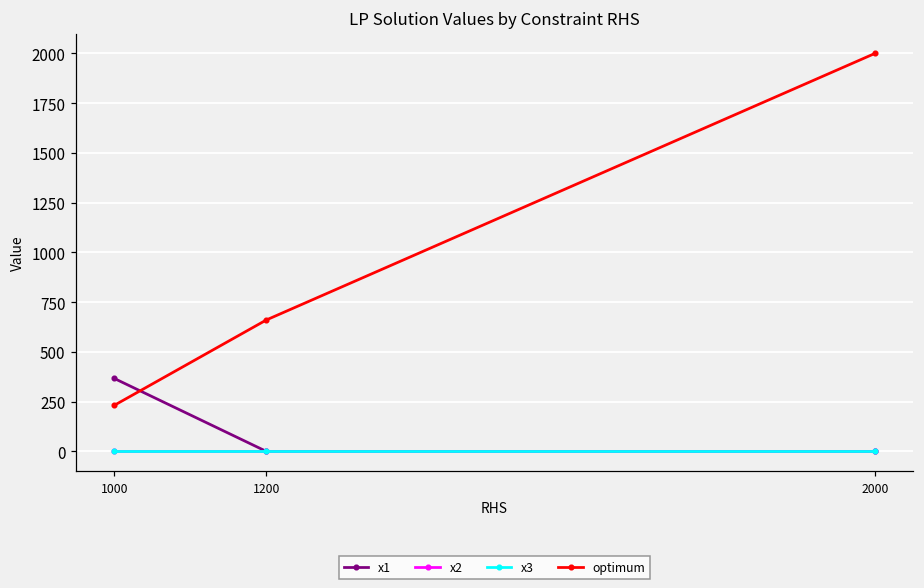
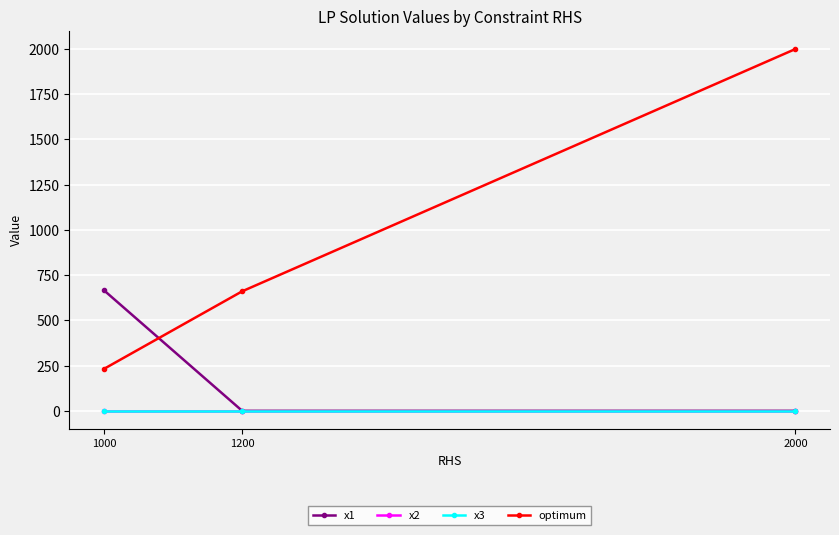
  {
    "x1": {
-     "1000": 370
+     "1000": 670
    },
    "x3": {
      "1000": 0
    },
    "optimum": {
      "1000": 230,
      "1200": 660,
      "2000": 2000
    }
  }
